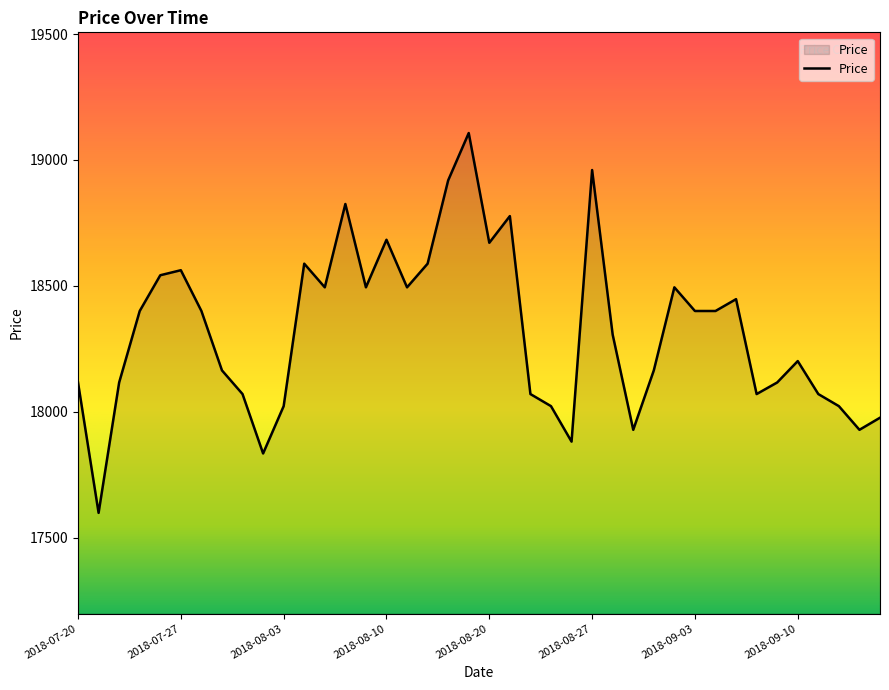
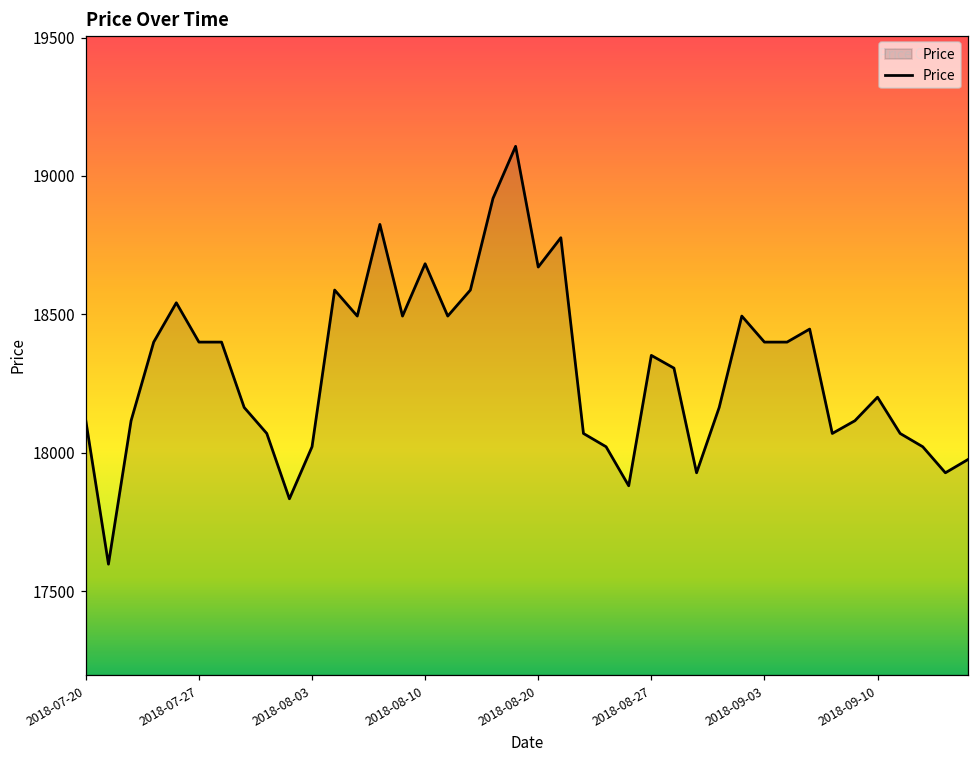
  {
    "2018-07-20": 18120,
-   "2018-07-27": 18560,
+   "2018-07-27": 18400,
    "2018-08-03": 18020,
    "2018-08-10": 18680,
    "2018-08-20": 18670,
-   "2018-08-27": 18960,
+   "2018-08-27": 18350,
    "2018-09-03": 18400,
    "2018-09-10": 18200
  }
